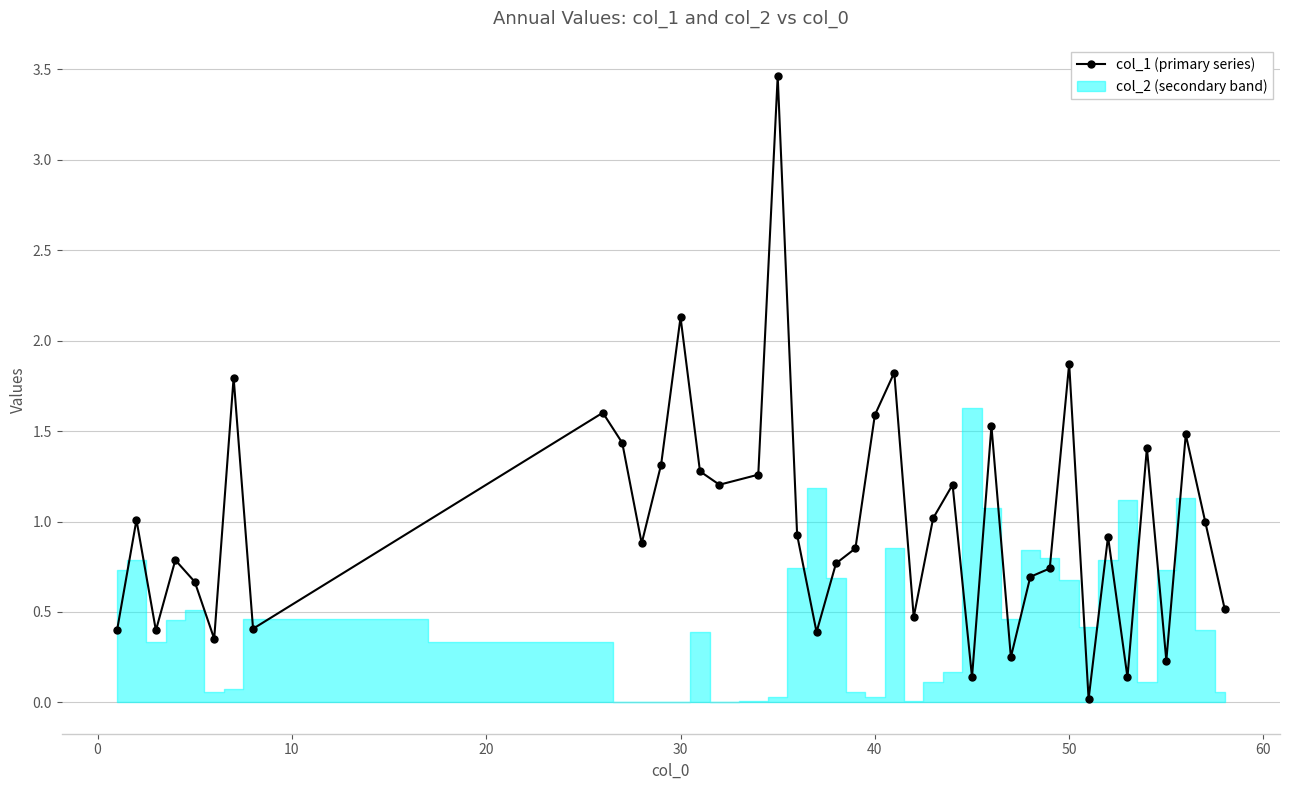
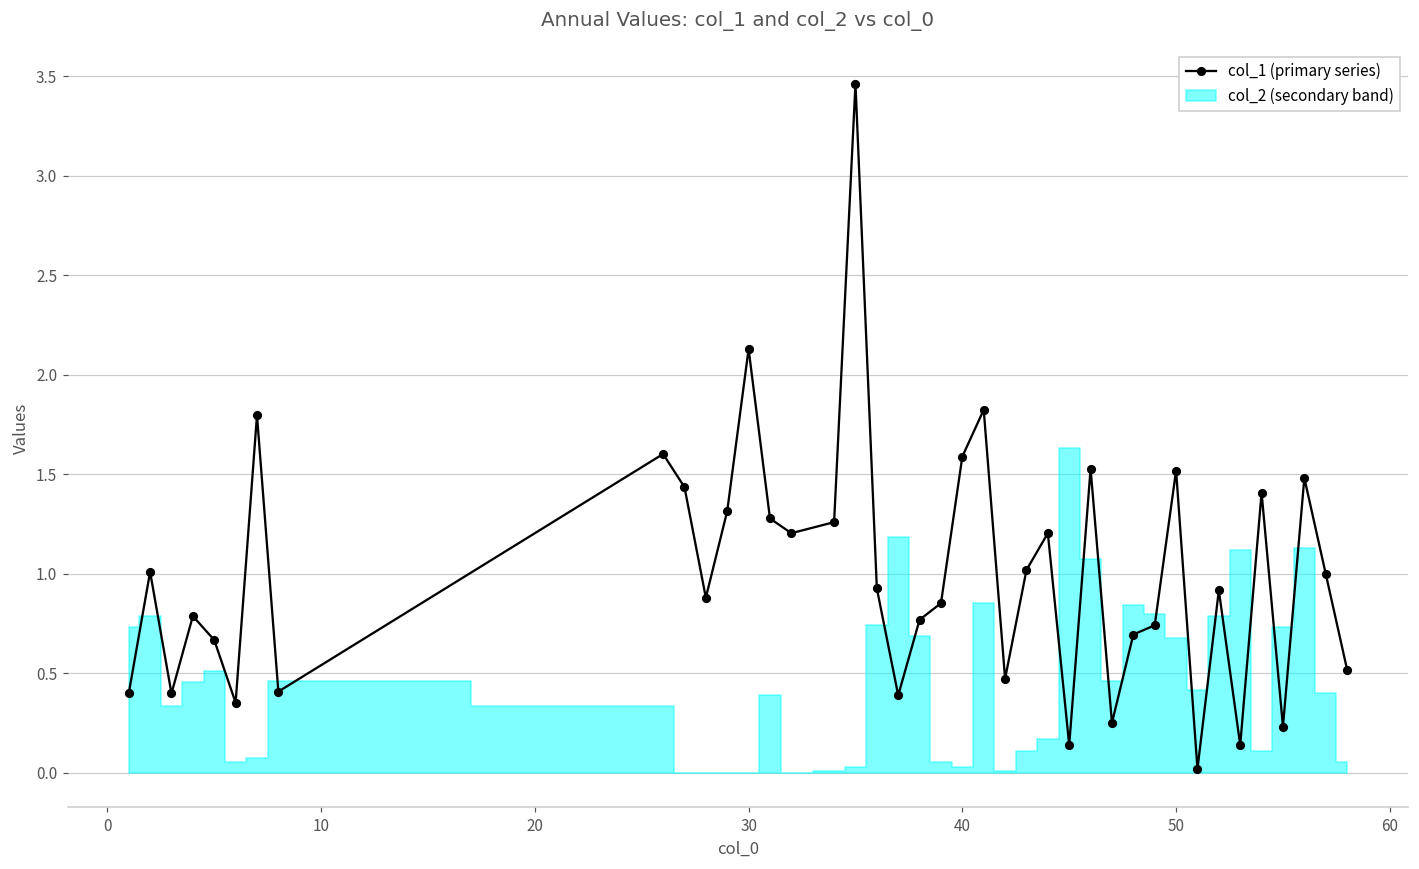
  {
    "col_1 (primary series)": {
      "30": 2.13,
      "40": 1.59,
-     "50": 1.87
+     "50": 1.52
    }
  }
